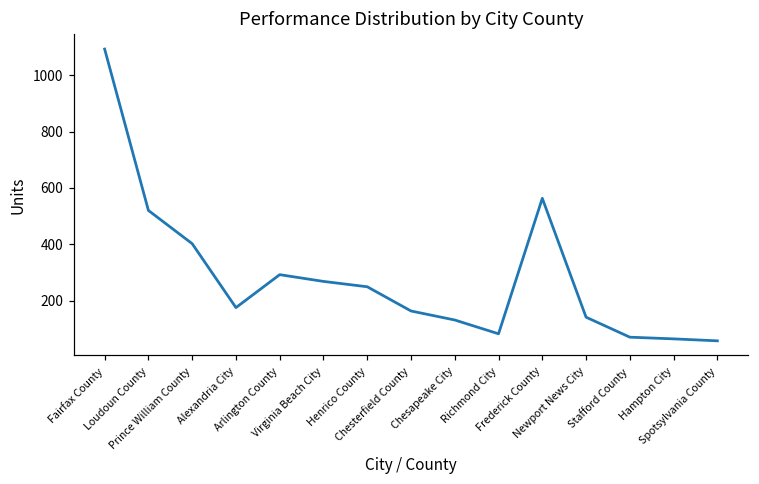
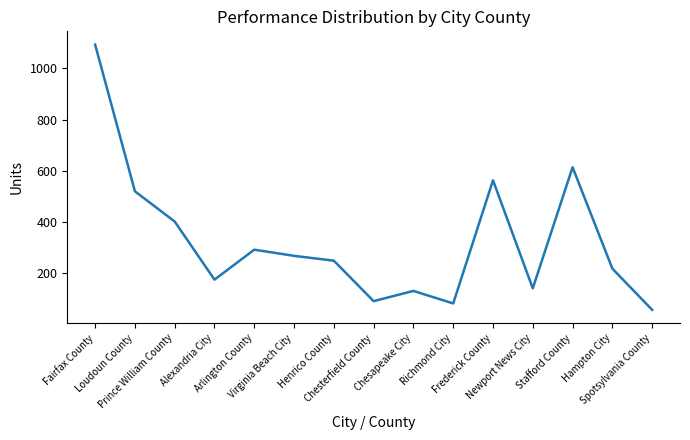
  {
    "Fairfax County": 1090,
    "Loudoun County": 520,
    "Prince William County": 400,
    "Alexandria City": 180,
    "Arlington County": 290,
    "Virginia Beach City": 270,
    "Henrico County": 250,
-   "Chesterfield County": 160,
+   "Chesterfield County": 90,
    "Chesapeake City": 130,
    "Richmond City": 80,
    "Frederick County": 560,
    "Newport News City": 140,
-   "Stafford County": 70,
-   "Hampton City": 60,
+   "Stafford County": 610,
+   "Hampton City": 220,
    "Spotsylvania County": 60
  }
